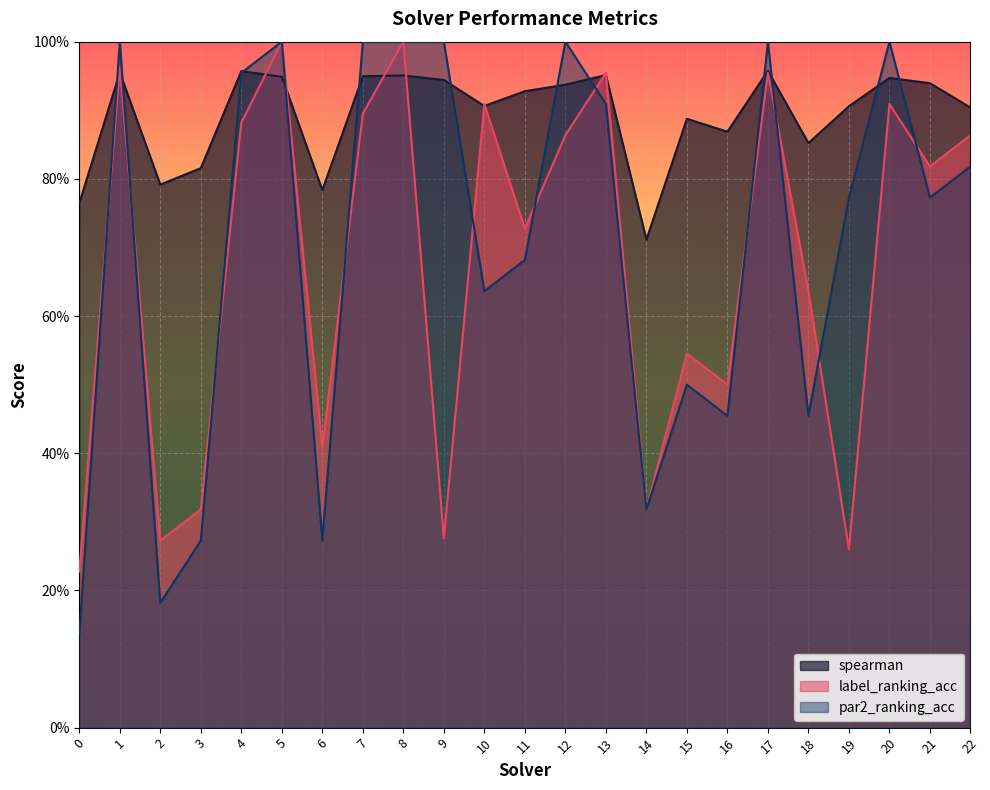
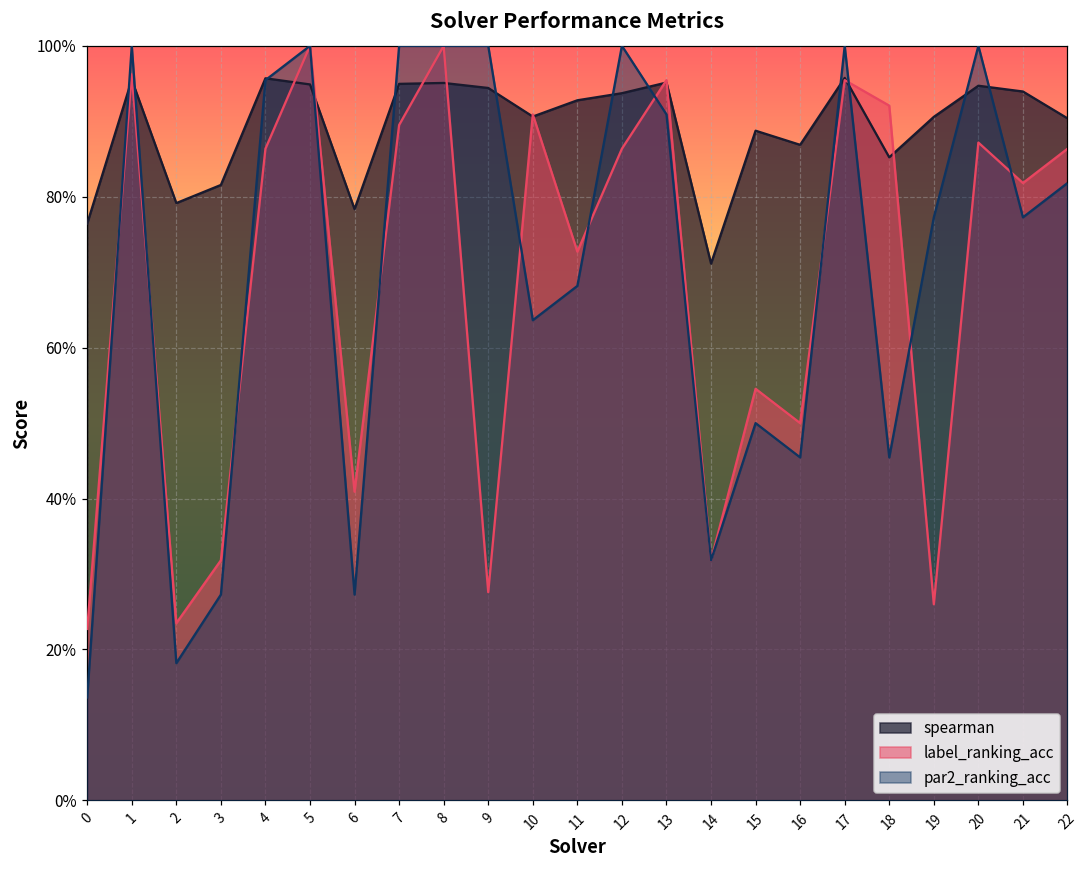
  {
    "label_ranking_acc": {
      "0": "23%",
      "1": "96%",
-     "2": "27%",
+     "2": "23%",
      "3": "32%",
-     "4": "88%",
+     "4": "86%",
      "6": "41%",
      "7": "90%",
      "9": "28%",
      "11": "73%",
      "12": "86%",
      "15": "55%",
      "16": "50%",
-     "18": "64%",
+     "18": "92%",
      "19": "26%",
-     "20": "91%",
+     "20": "87%",
      "21": "82%",
      "22": "86%"
    }
  }
